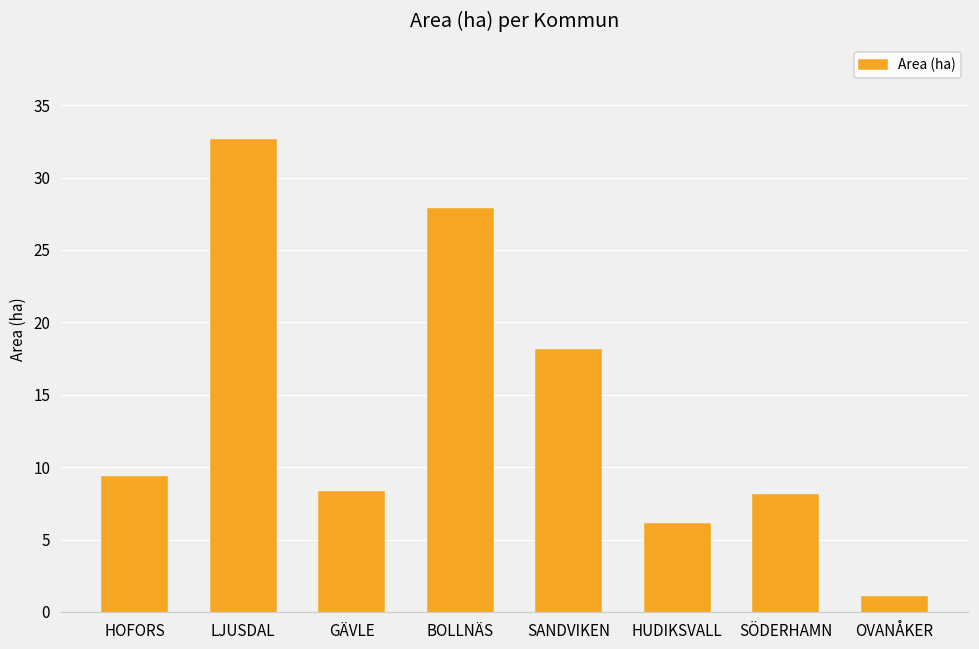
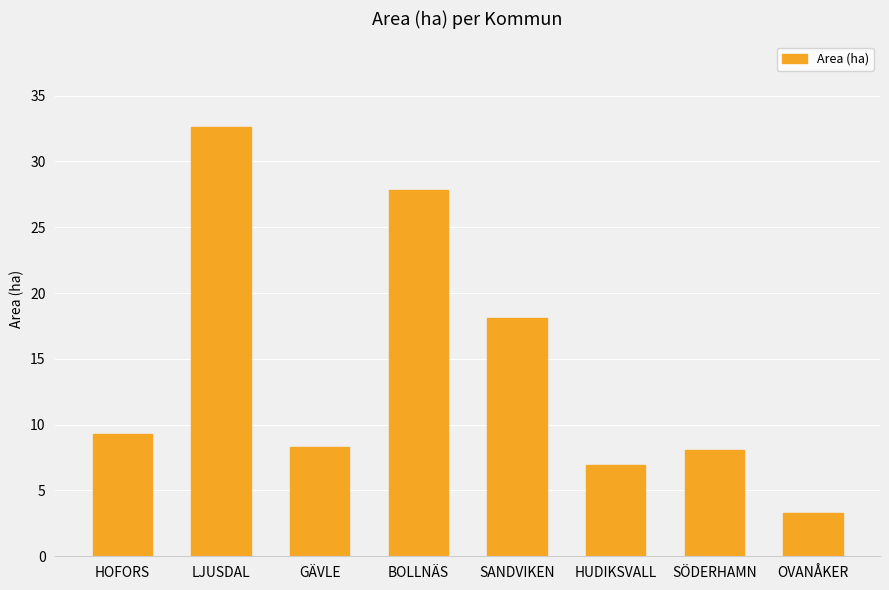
  {
    "HOFORS": 9.3,
    "LJUSDAL": 32.6,
    "GÄVLE": 8.3,
    "BOLLNÄS": 27.8,
    "SANDVIKEN": 18.1,
-   "HUDIKSVALL": 6.1,
+   "HUDIKSVALL": 6.9,
    "SÖDERHAMN": 8.1,
-   "OVANÅKER": 1.0
+   "OVANÅKER": 3.3
  }
